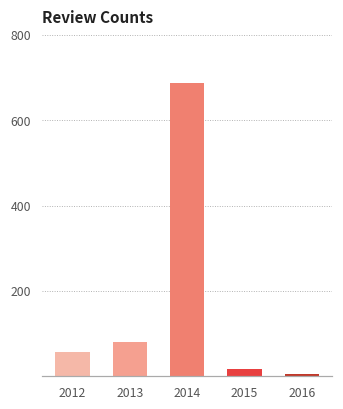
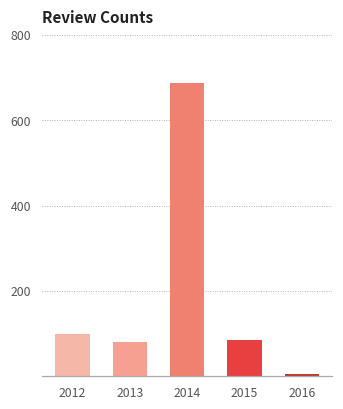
  {
-   "2012": 60,
+   "2012": 100,
    "2013": 80,
    "2014": 690,
-   "2015": 20
+   "2015": 90
  }
